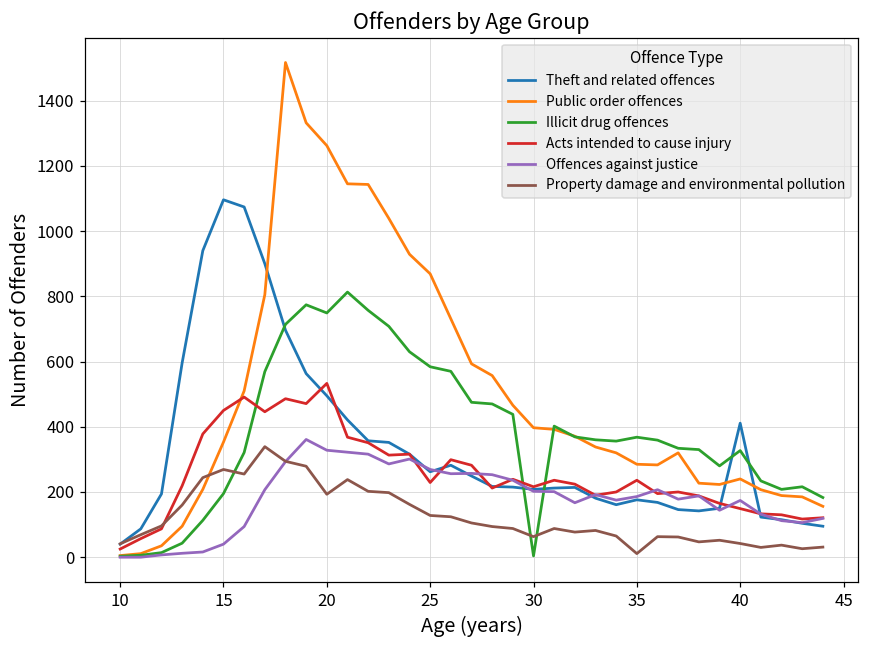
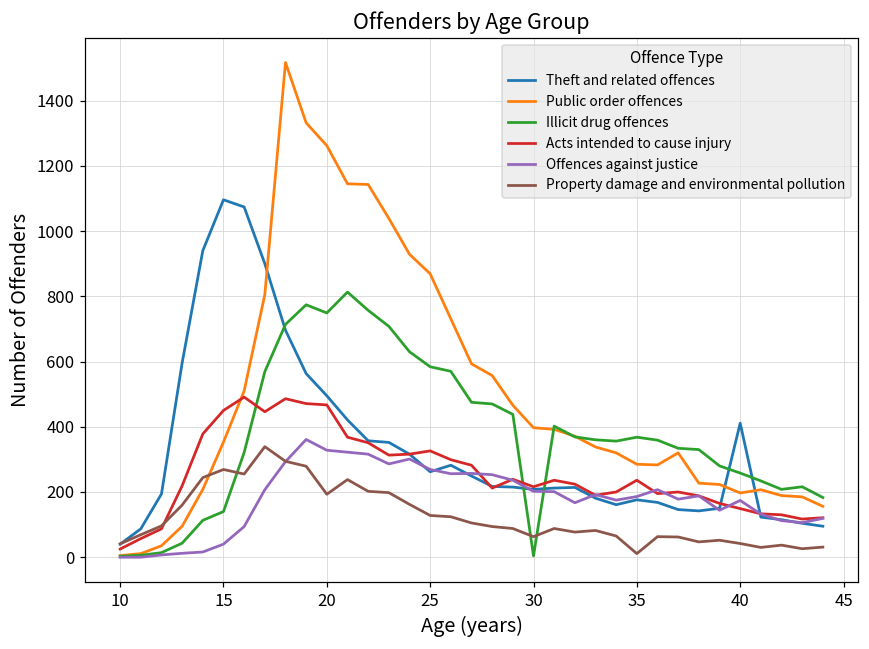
  {
    "Theft and related offences": {
      "15": 1100,
      "20": 500,
      "35": 180,
      "40": 410
    },
    "Public order offences": {
      "15": 350,
      "20": 1260,
      "25": 870,
      "30": 400,
      "35": 290,
-     "40": 240
+     "40": 200
    },
    "Illicit drug offences": {
-     "15": 200,
+     "15": 140,
      "20": 750,
      "25": 580,
      "30": 0,
      "35": 370,
-     "40": 330
+     "40": 260
    },
    "Acts intended to cause injury": {
      "10": 30,
      "15": 450,
-     "20": 530,
-     "25": 230,
+     "20": 470,
+     "25": 330,
      "35": 240,
      "40": 150
    },
    "Offences against justice": {
      "15": 40,
      "20": 330,
      "35": 190,
      "40": 170
    },
    "Property damage and environmental pollution": {
      "15": 270,
      "20": 190,
      "25": 130,
      "30": 60,
      "35": 10,
      "40": 40
    }
  }
